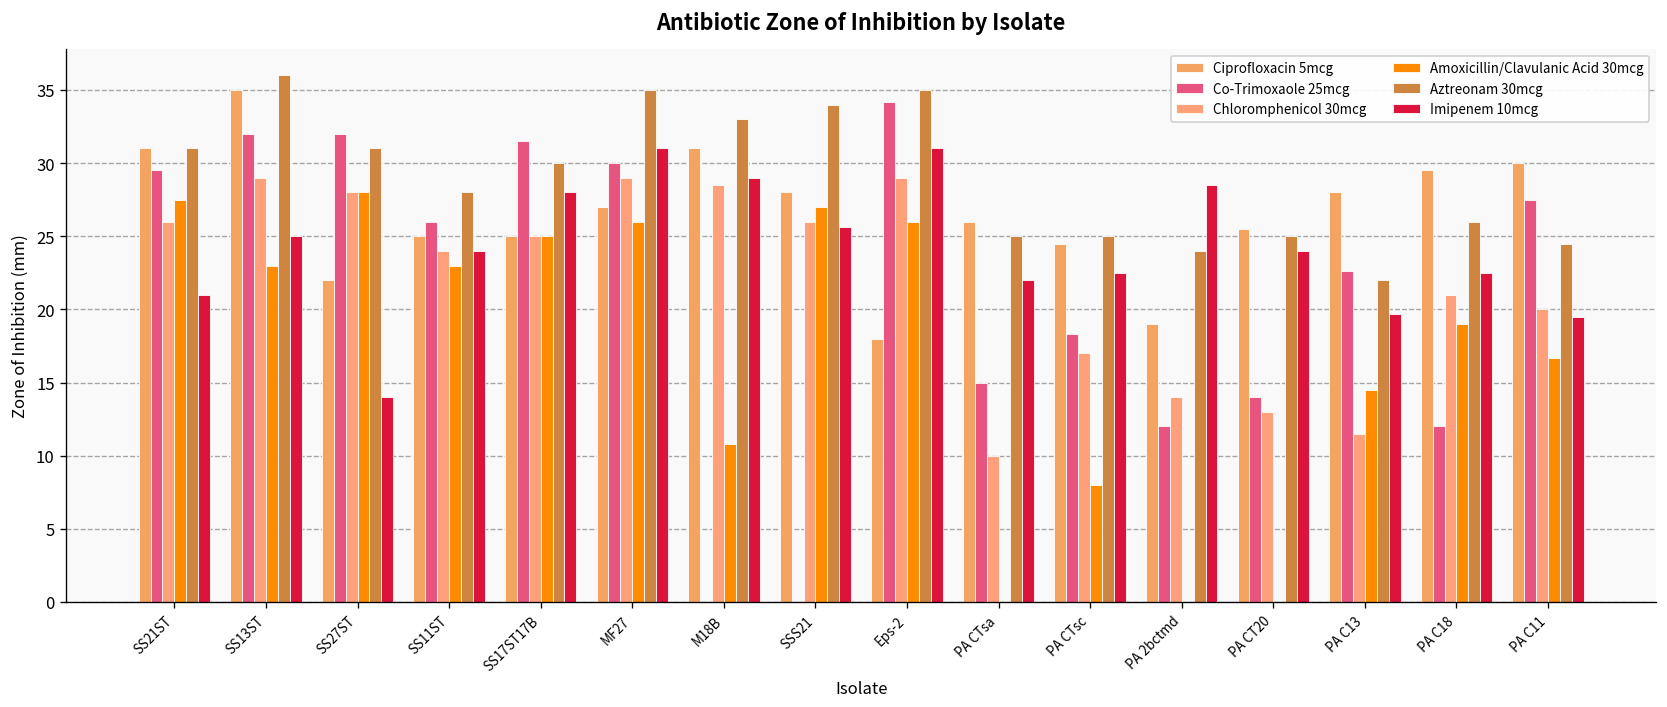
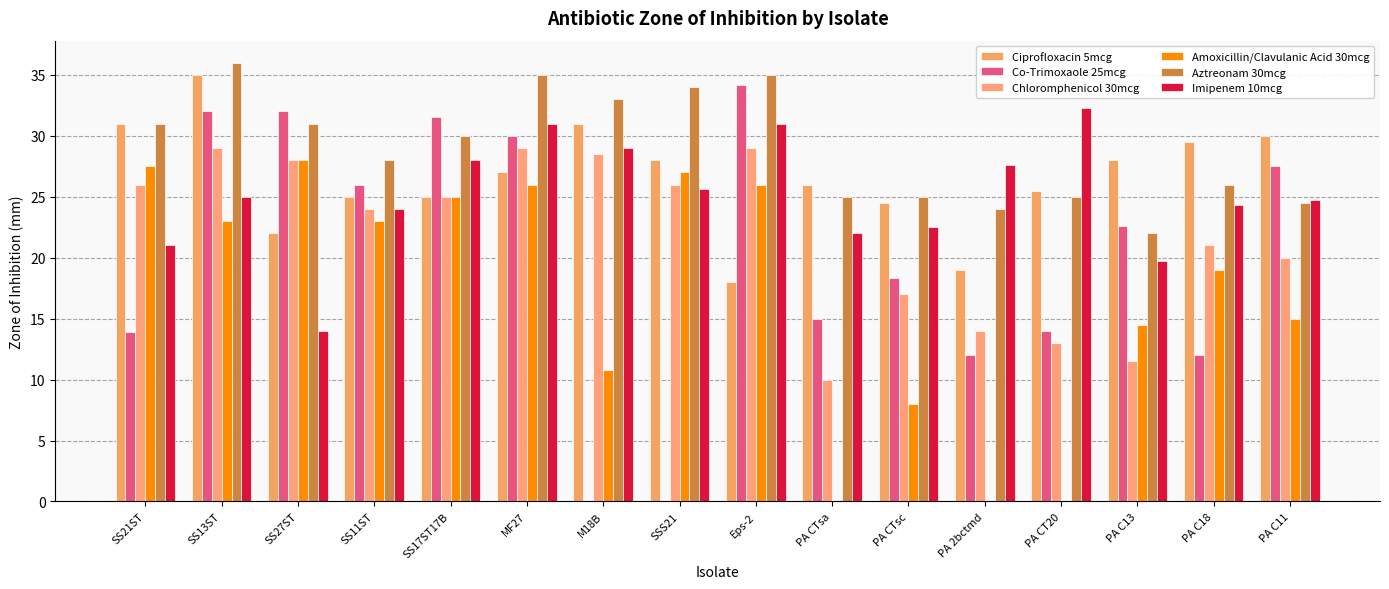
  {
    "Co-Trimoxaole 25mcg": {
-     "SS21ST": 29.5,
+     "SS21ST": 13.9,
      "SS13ST": 32.0,
      "SS27ST": 32.0,
      "SS11ST": 26.0,
      "SS17ST17B": 31.5,
      "MF27": 30.0,
      "M18B": 0.0,
      "SSS21": 0.0,
      "Eps-2": 34.2,
      "PA CTsa": 15.0,
      "PA CTsc": 18.3,
      "PA 2bctmd": 12.0,
      "PA CT20": 14.0,
      "PA C13": 22.6,
      "PA C18": 12.0,
      "PA C11": 27.5
    },
    "Amoxicillin/Clavulanic Acid 30mcg": {
      "SS21ST": 27.5,
      "SS13ST": 23.0,
      "SS27ST": 28.0,
      "SS11ST": 23.0,
      "SS17ST17B": 25.0,
      "MF27": 26.0,
      "M18B": 10.8,
      "SSS21": 27.0,
      "Eps-2": 26.0,
      "PA CTsa": 0.0,
      "PA CTsc": 8.0,
      "PA 2bctmd": 0.0,
      "PA CT20": 0.0,
      "PA C13": 14.5,
      "PA C18": 19.0,
-     "PA C11": 16.7
+     "PA C11": 15.0
    },
    "Imipenem 10mcg": {
      "SS21ST": 21.0,
      "SS13ST": 25.0,
      "SS27ST": 14.0,
      "SS11ST": 24.0,
      "SS17ST17B": 28.0,
      "MF27": 31.0,
      "M18B": 29.0,
      "SSS21": 25.6,
      "Eps-2": 31.0,
      "PA CTsa": 22.0,
      "PA CTsc": 22.5,
-     "PA 2bctmd": 28.5,
-     "PA CT20": 24.0,
+     "PA 2bctmd": 27.6,
+     "PA CT20": 32.3,
      "PA C13": 19.7,
-     "PA C18": 22.5,
-     "PA C11": 19.5
+     "PA C18": 24.3,
+     "PA C11": 24.7
    }
  }
